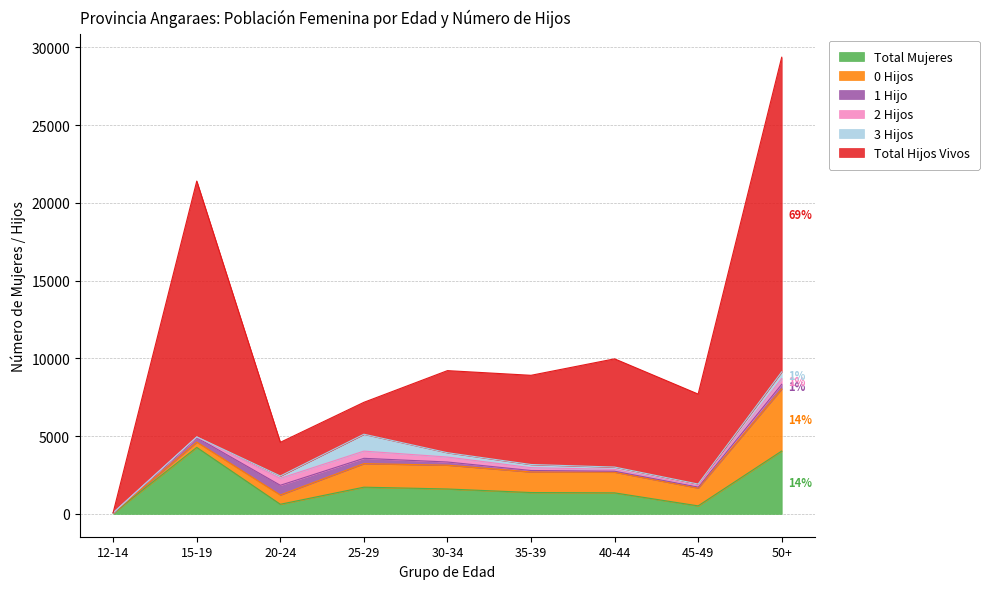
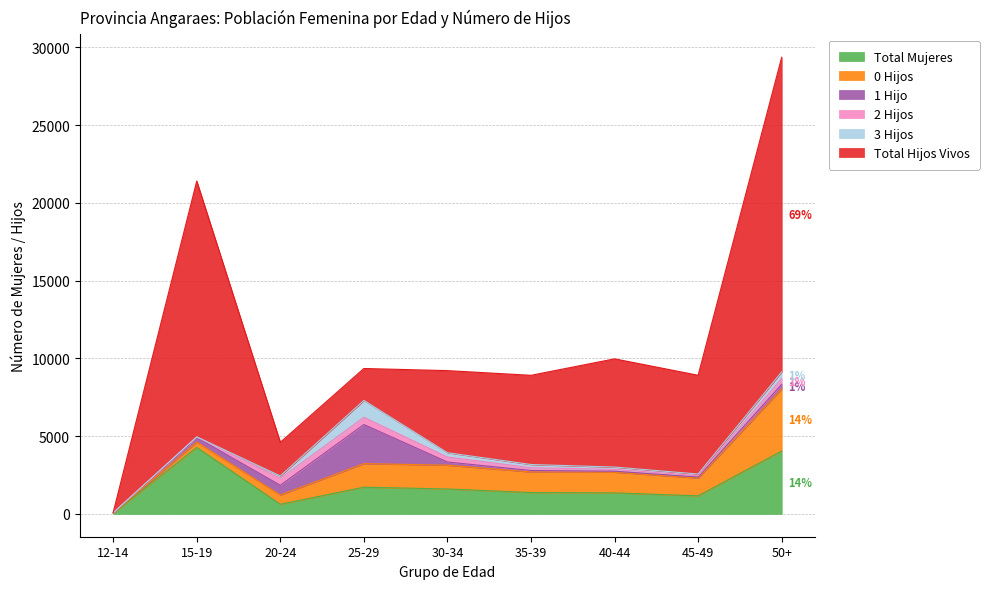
  {
    "Total Mujeres": {
      "15-19": 4300,
      "20-24": 600,
      "25-29": 1700,
      "30-34": 1600,
      "35-39": 1400,
      "40-44": 1400,
-     "45-49": 500,
+     "45-49": 1200,
      "50+": 4000
    },
    "0 Hijos": {
      "15-19": 300,
      "20-24": 600,
      "25-29": 1500,
      "30-34": 1500
    },
    "1 Hijo": {
      "20-24": 600,
-     "25-29": 300,
+     "25-29": 2500,
      "30-34": 200
    },
    "2 Hijos": {
      "25-29": 500,
      "30-34": 300,
      "35-39": 200
    },
    "3 Hijos": {
      "25-29": 1100,
      "30-34": 300,
      "35-39": 200
    },
    "Total Hijos Vivos": {
      "15-19": 16400,
      "20-24": 2200,
      "25-29": 2100,
      "30-34": 5300,
      "35-39": 5700,
      "40-44": 7000,
-     "45-49": 5800,
+     "45-49": 6400,
      "50+": 20200
    }
  }
